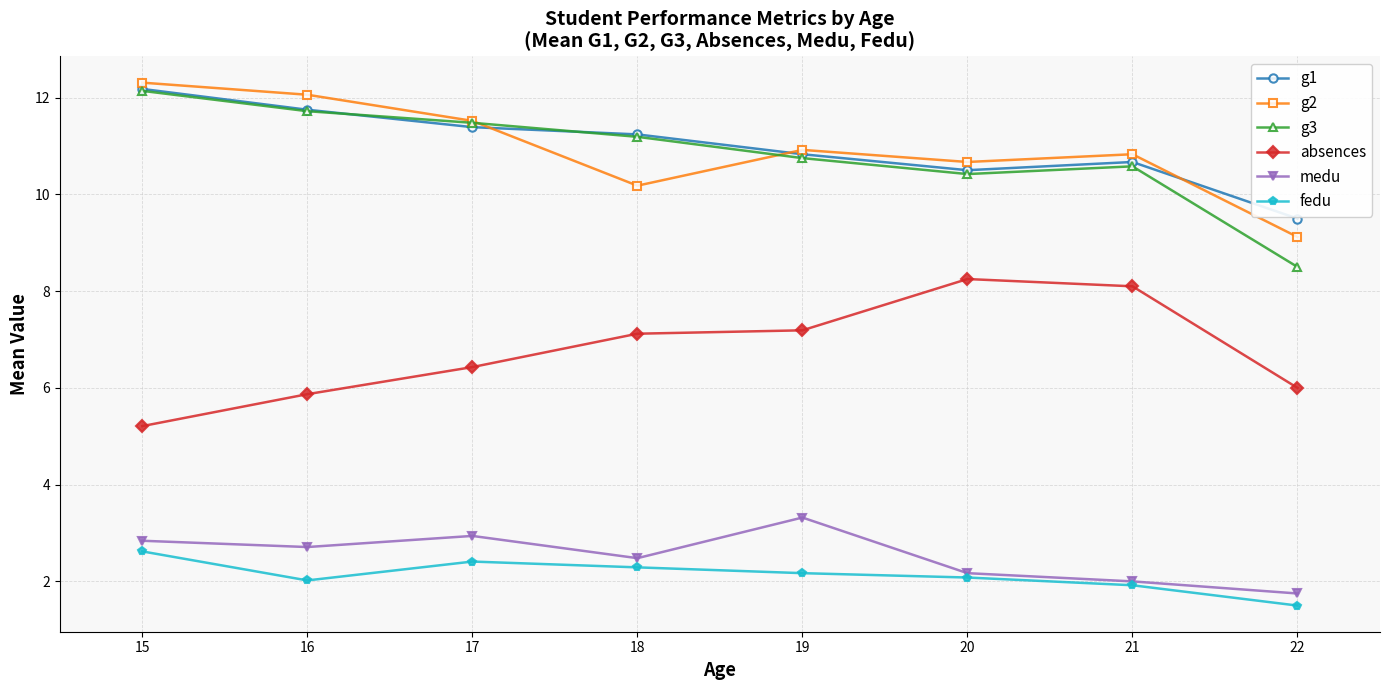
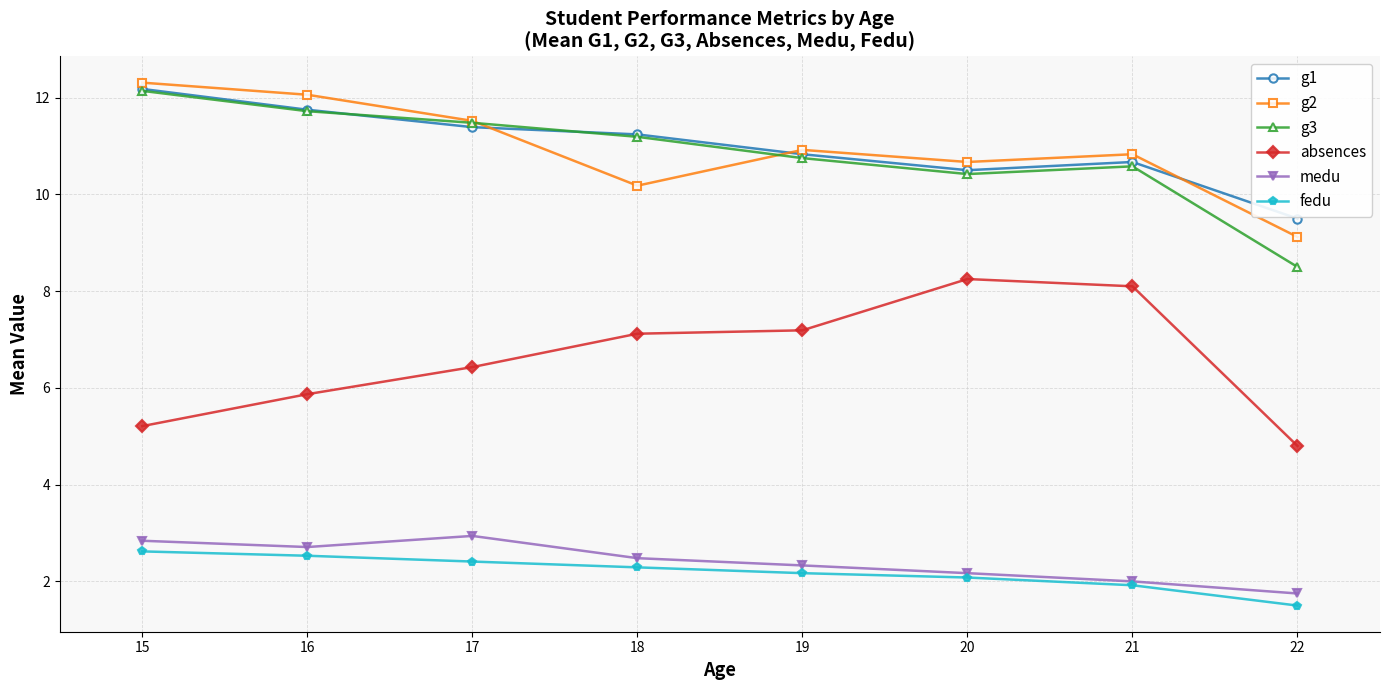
  {
    "g1": {
      "17": 11.4,
      "19": 10.8,
      "20": 10.5,
      "21": 10.7,
      "22": 9.5
    },
    "g2": {
      "15": 12.3,
      "16": 12.1,
      "18": 10.2,
      "19": 10.9,
      "20": 10.7,
      "21": 10.8,
      "22": 9.1
    },
    "g3": {
      "19": 10.8,
      "20": 10.4,
      "21": 10.6,
      "22": 8.5
    },
    "absences": {
      "15": 5.2,
      "16": 5.9,
      "17": 6.4,
      "18": 7.1,
      "19": 7.2,
      "20": 8.3,
      "21": 8.1,
-     "22": 6.0
+     "22": 4.8
    },
    "medu": {
      "15": 2.8,
      "16": 2.7,
      "17": 2.9,
      "18": 2.5,
-     "19": 3.3,
+     "19": 2.3,
      "20": 2.2,
      "21": 2.0,
      "22": 1.8
    },
    "fedu": {
      "15": 2.6,
-     "16": 2.0,
+     "16": 2.5,
      "17": 2.4,
      "18": 2.3,
      "19": 2.2,
      "20": 2.1,
      "21": 1.9,
      "22": 1.5
    }
  }
